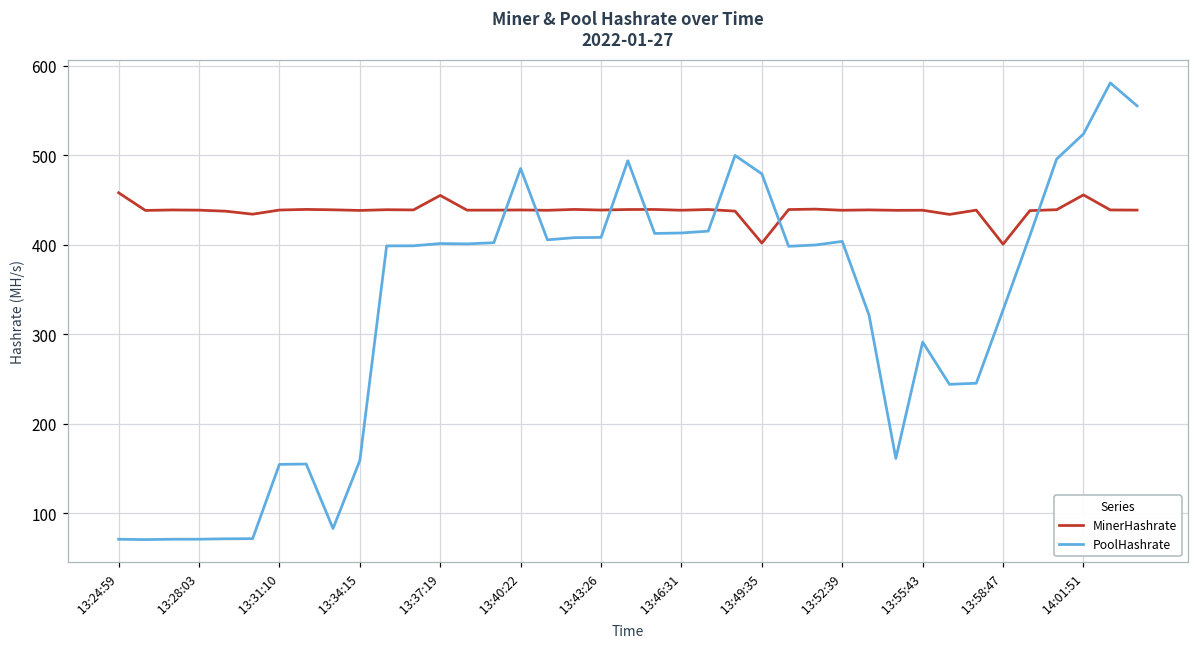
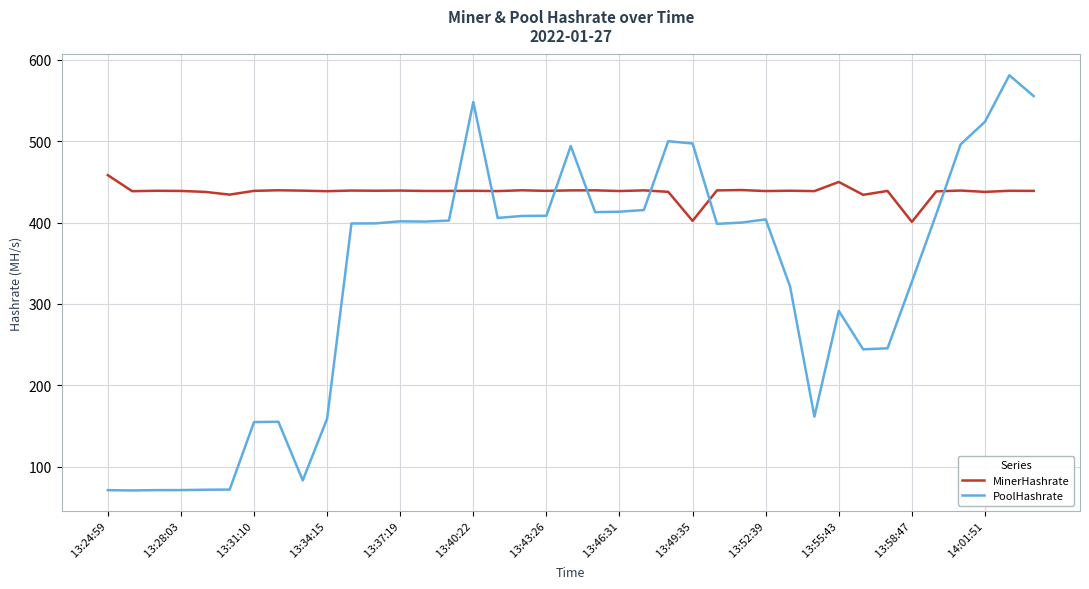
  {
    "MinerHashrate": {
      "13:24:59": 460,
      "13:28:03": 440,
      "13:31:10": 440,
      "13:34:15": 440,
-     "13:37:19": 460,
+     "13:37:19": 440,
      "13:40:22": 440,
      "13:43:26": 440,
      "13:46:31": 440,
      "13:49:35": 400,
      "13:52:39": 440,
-     "13:55:43": 440,
+     "13:55:43": 450,
      "13:58:47": 400,
-     "14:01:51": 460
+     "14:01:51": 440
    },
    "PoolHashrate": {
      "13:24:59": 70,
      "13:28:03": 70,
      "13:31:10": 150,
      "13:34:15": 160,
      "13:37:19": 400,
-     "13:40:22": 490,
+     "13:40:22": 550,
      "13:43:26": 410,
      "13:46:31": 410,
-     "13:49:35": 480,
+     "13:49:35": 500,
      "13:52:39": 400,
      "13:55:43": 290,
      "13:58:47": 330,
      "14:01:51": 520
    }
  }
